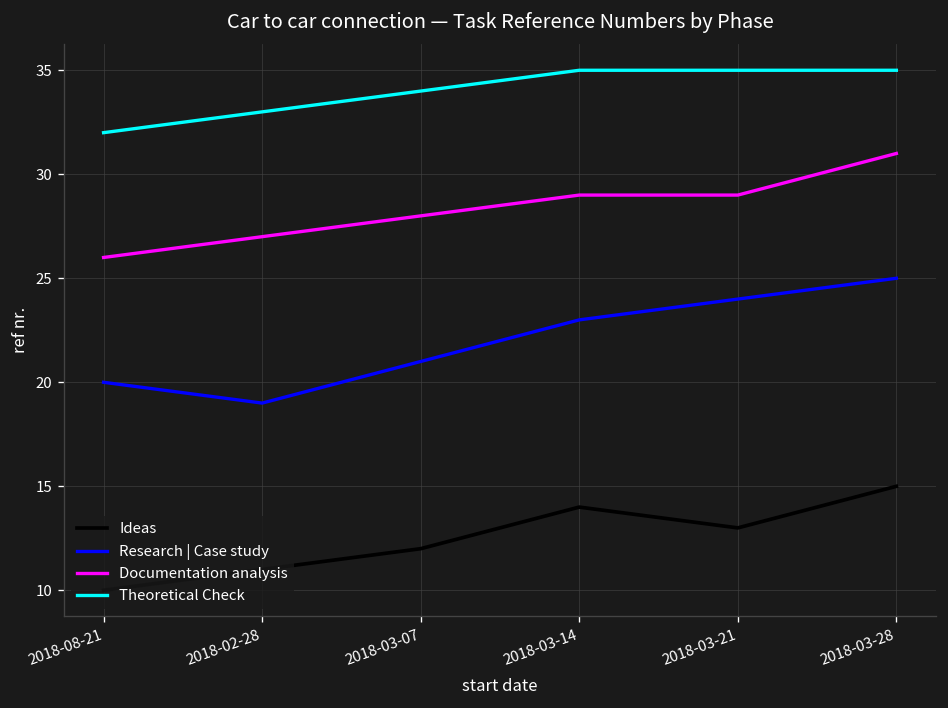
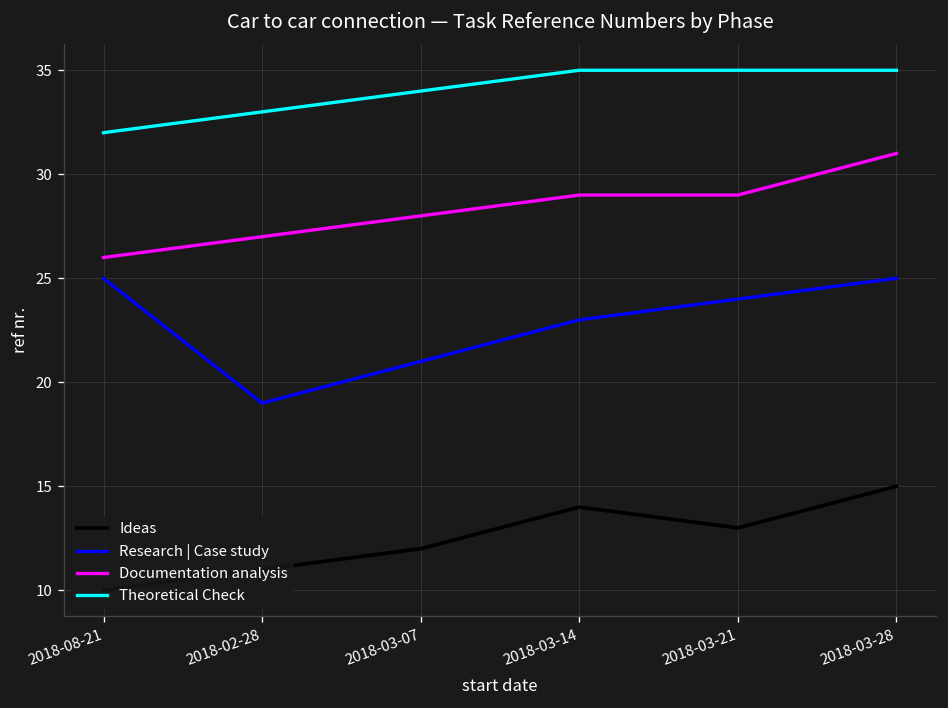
  {
    "Ideas": {
      "2018-03-07": 12,
      "2018-03-14": 14,
      "2018-03-21": 13,
      "2018-03-28": 15
    },
    "Research | Case study": {
-     "2018-08-21": 20,
+     "2018-08-21": 25,
      "2018-02-28": 19,
      "2018-03-07": 21,
      "2018-03-14": 23,
      "2018-03-21": 24,
      "2018-03-28": 25
    },
    "Documentation analysis": {
      "2018-08-21": 26,
      "2018-02-28": 27,
      "2018-03-07": 28,
      "2018-03-14": 29,
      "2018-03-21": 29,
      "2018-03-28": 31
    },
    "Theoretical Check": {
      "2018-08-21": 32,
      "2018-02-28": 33,
      "2018-03-07": 34,
      "2018-03-14": 35,
      "2018-03-21": 35,
      "2018-03-28": 35
    }
  }
